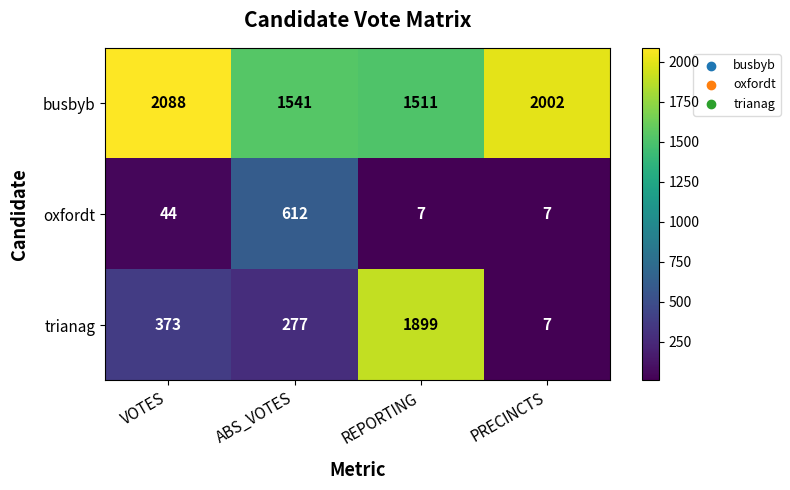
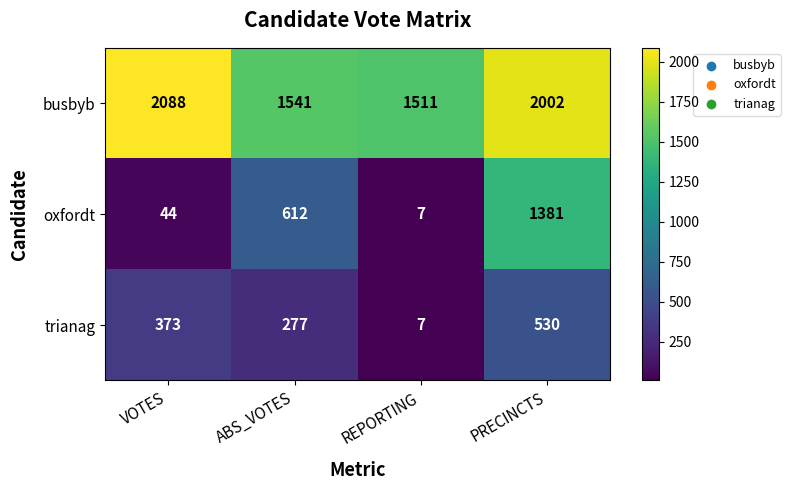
  {
    "busbyb": {
      "VOTES": 2088,
      "ABS_VOTES": 1541,
      "REPORTING": 1511,
      "PRECINCTS": 2002
    },
    "oxfordt": {
      "VOTES": 44,
      "ABS_VOTES": 612,
      "REPORTING": 7,
-     "PRECINCTS": 7
+     "PRECINCTS": 1381
    },
    "trianag": {
      "VOTES": 373,
      "ABS_VOTES": 277,
-     "REPORTING": 1899,
-     "PRECINCTS": 7
+     "REPORTING": 7,
+     "PRECINCTS": 530
    }
  }
